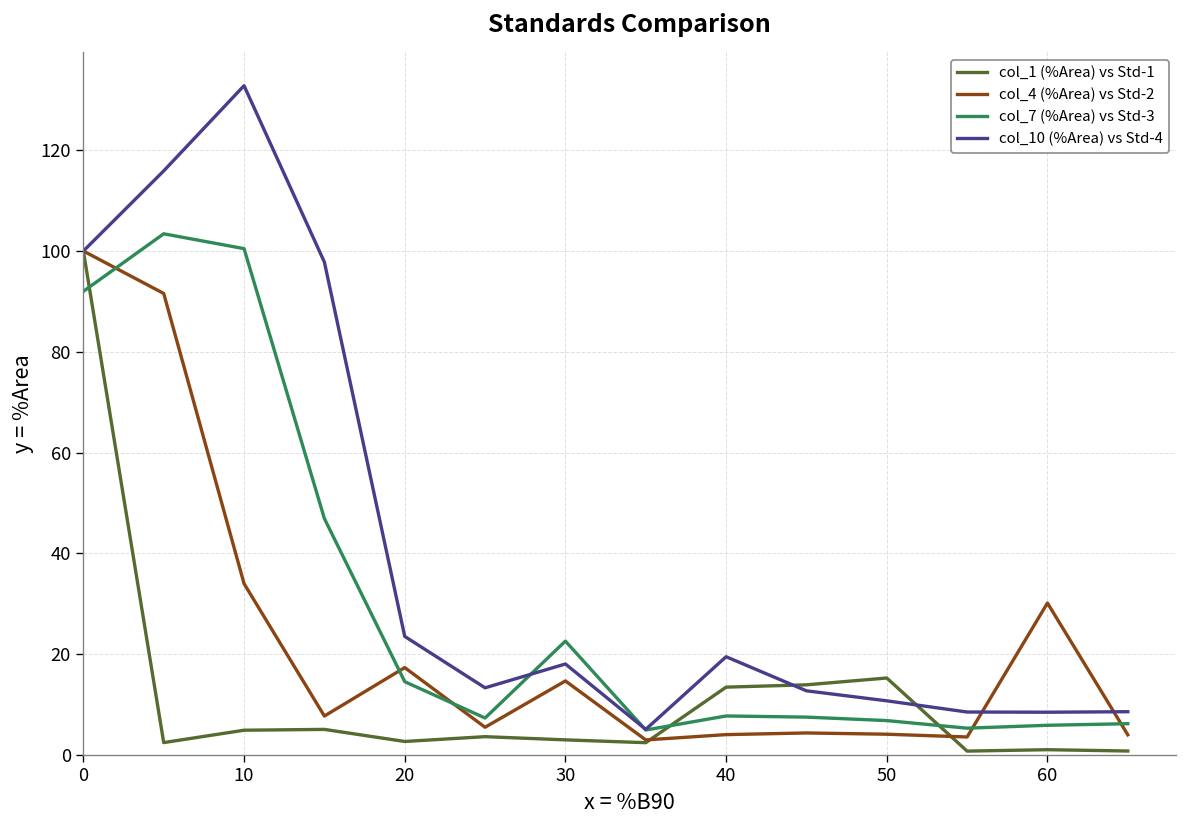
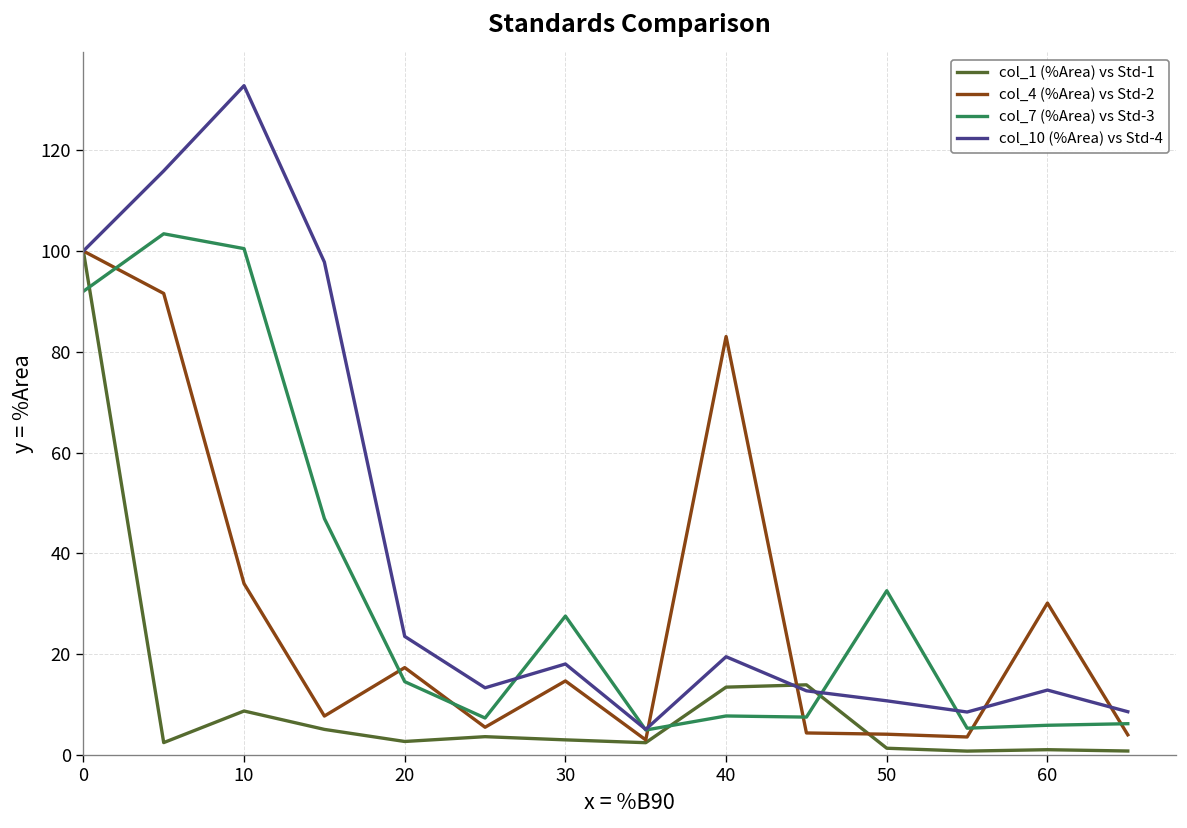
  {
    "col_1 (%Area) vs Std-1": {
-     "10": 5,
+     "10": 9,
      "20": 3,
      "30": 3,
      "40": 13,
-     "50": 15,
+     "50": 1,
      "60": 1
    },
    "col_4 (%Area) vs Std-2": {
      "10": 34,
      "20": 17,
      "30": 15,
-     "40": 4,
+     "40": 83,
      "50": 4,
      "60": 30
    },
    "col_7 (%Area) vs Std-3": {
      "0": 92,
      "10": 100,
      "20": 15,
-     "30": 23,
+     "30": 28,
      "40": 8,
-     "50": 7,
+     "50": 33,
      "60": 6
    },
    "col_10 (%Area) vs Std-4": {
      "10": 133,
      "20": 24,
      "30": 18,
      "40": 19,
      "50": 11,
-     "60": 8
+     "60": 13
    }
  }
